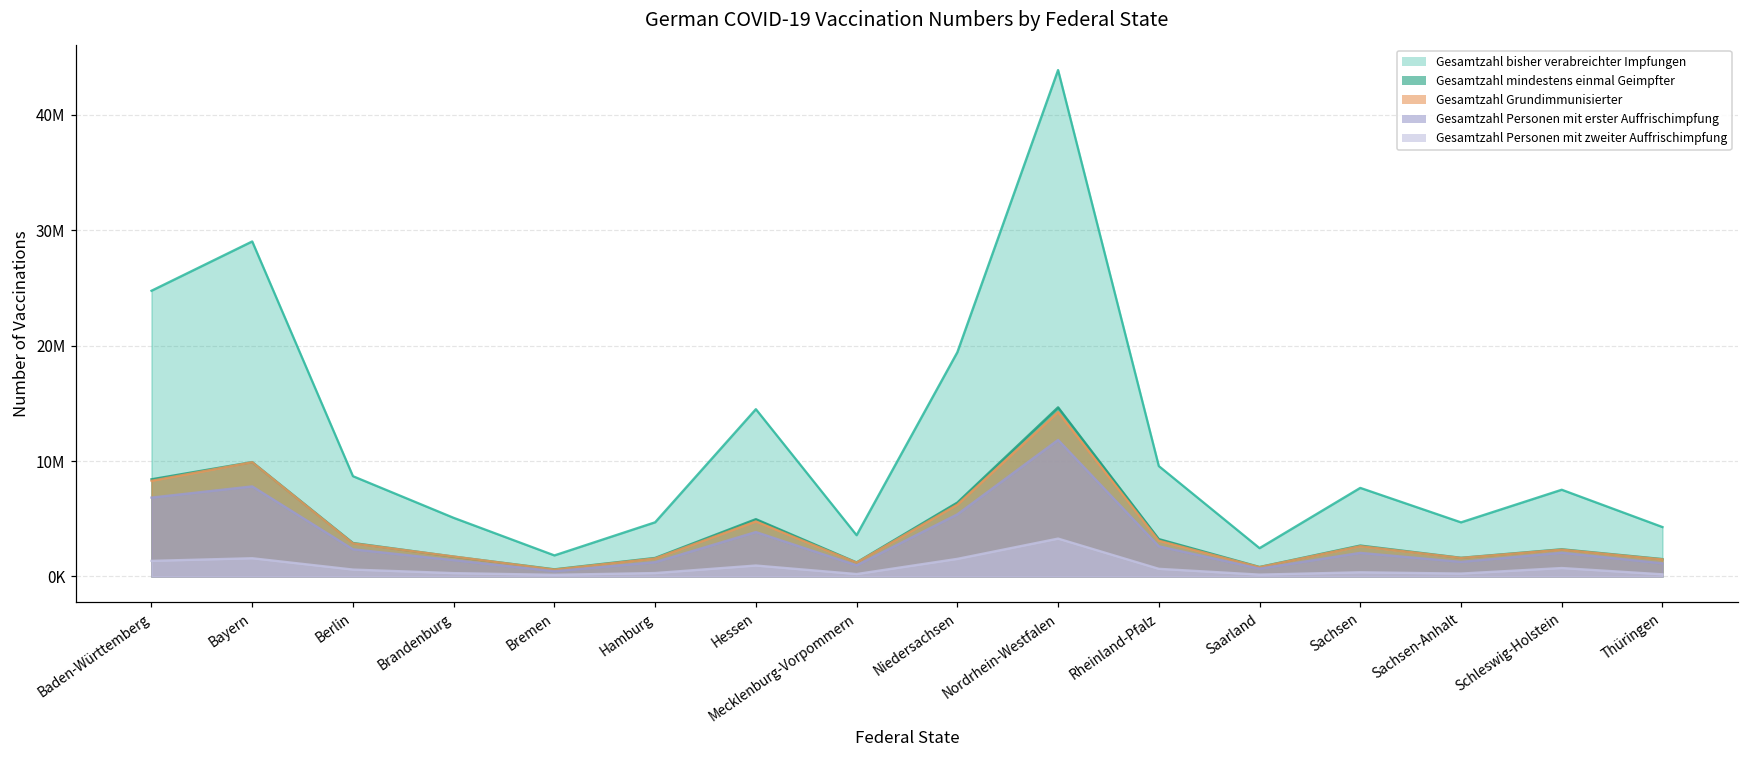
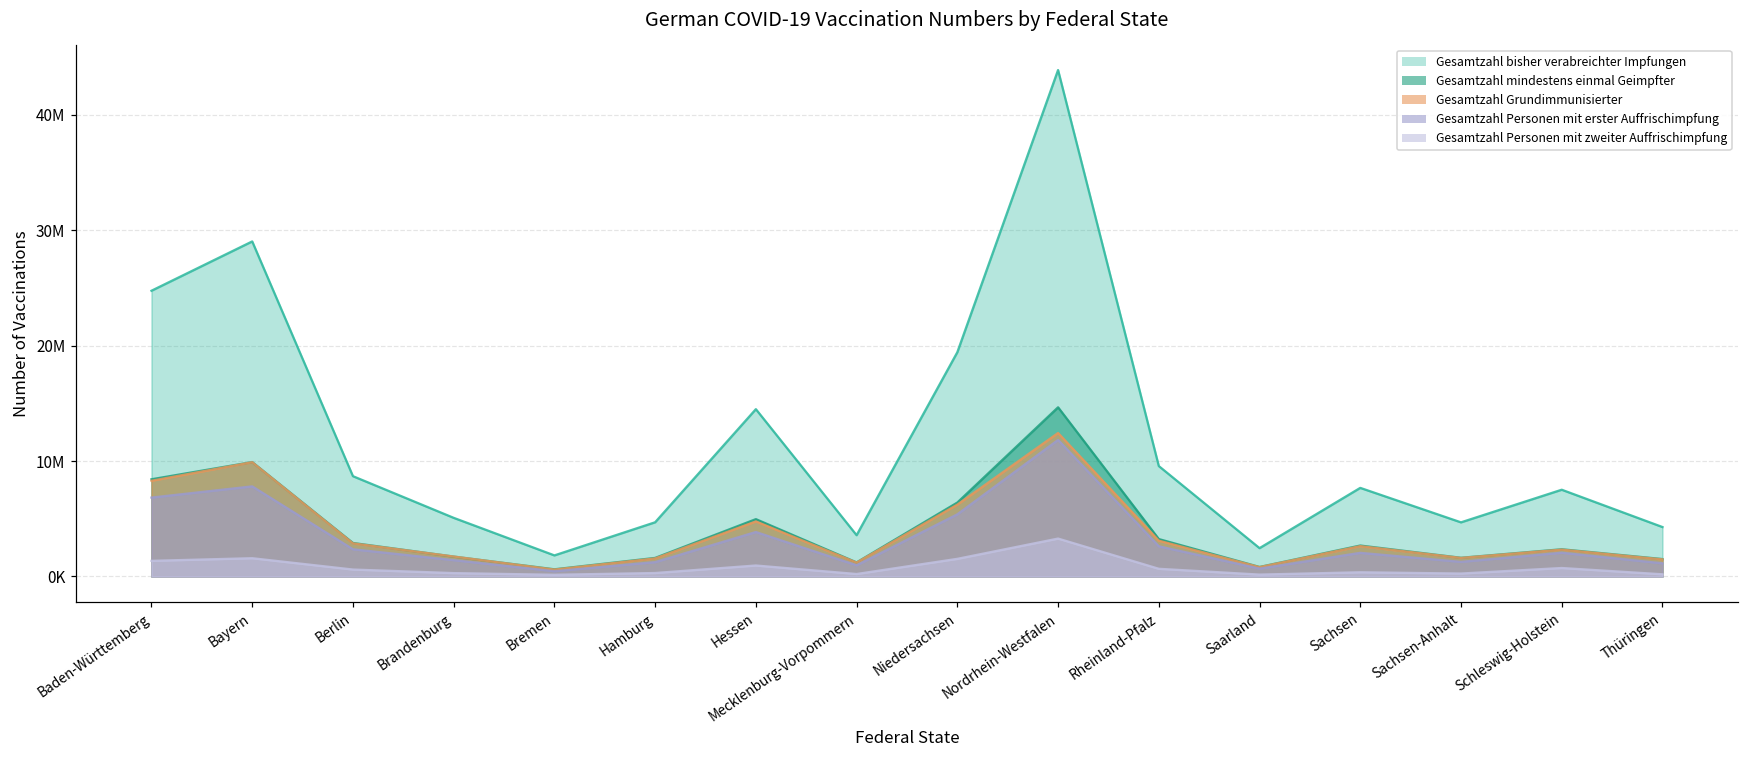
  {
    "Gesamtzahl Grundimmunisierter": {
-     "Nordrhein-Westfalen": 14200000
+     "Nordrhein-Westfalen": 12400000
    }
  }
